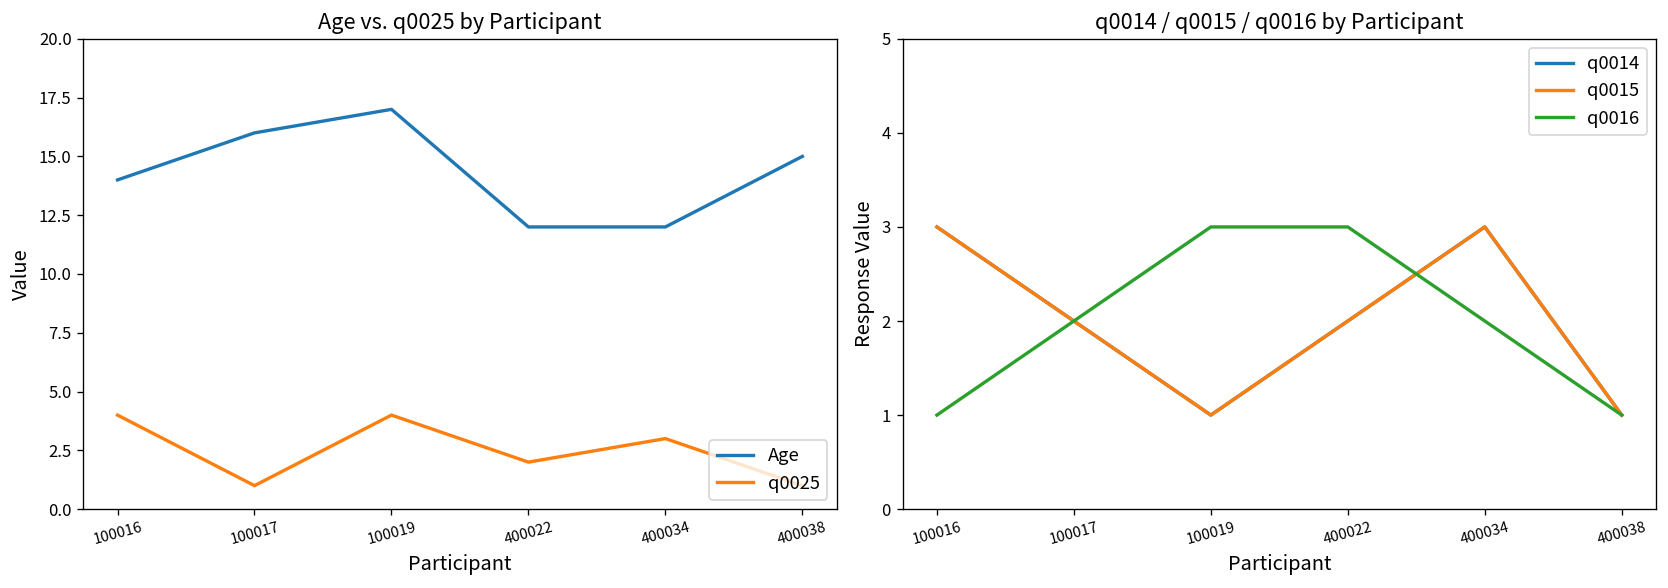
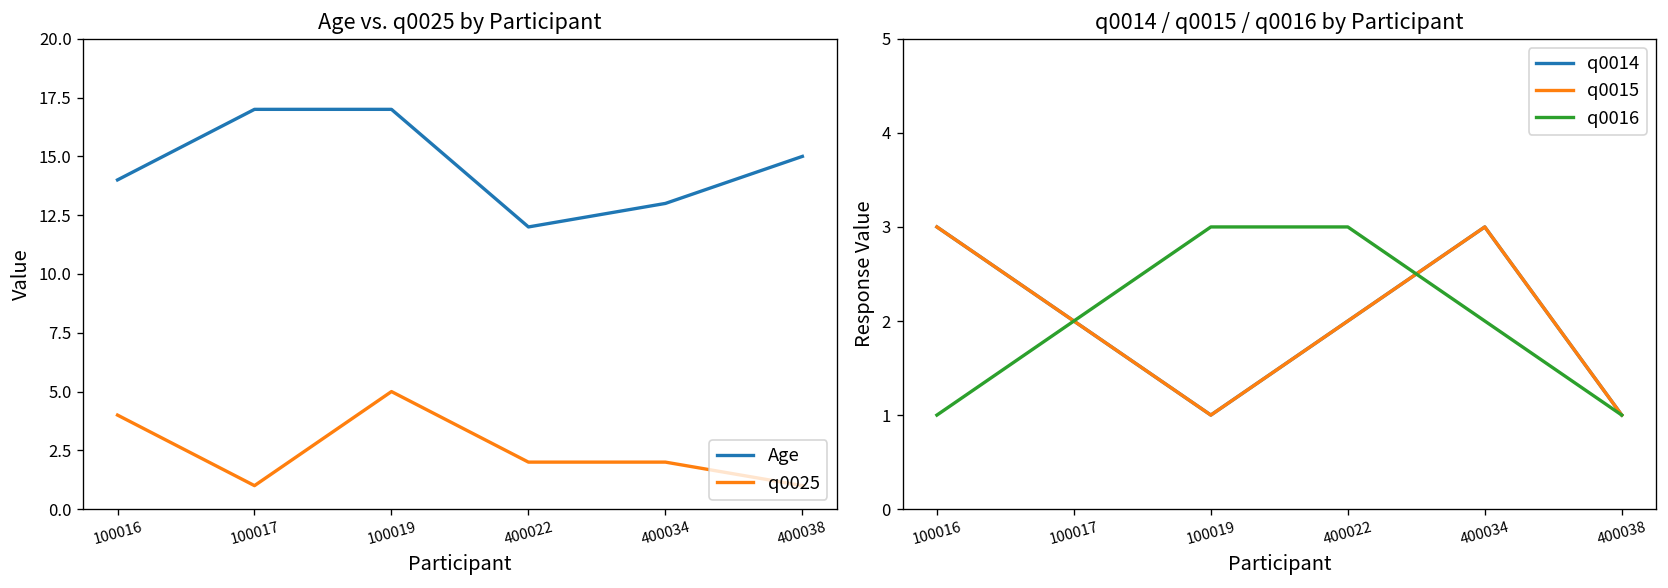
  {
    "Age vs. q0025 by Participant": {
      "Age": {
        "100016": 14,
-       "100017": 16,
+       "100017": 17,
        "100019": 17,
        "400022": 12,
-       "400034": 12,
+       "400034": 13,
        "400038": 15
      },
      "q0025": {
        "100016": 4,
        "100017": 1,
-       "100019": 4,
+       "100019": 5,
        "400022": 2,
-       "400034": 3
+       "400034": 2
      }
    },
    "q0014 / q0015 / q0016 by Participant": {
      "q0015": {
        "100016": 3.0,
        "100019": 1.0,
        "400022": 2.0,
        "400034": 3.0
      },
      "q0016": {
        "100016": 1.0,
        "100019": 3.0,
        "400022": 3.0,
        "400034": 2.0
      }
    }
  }
